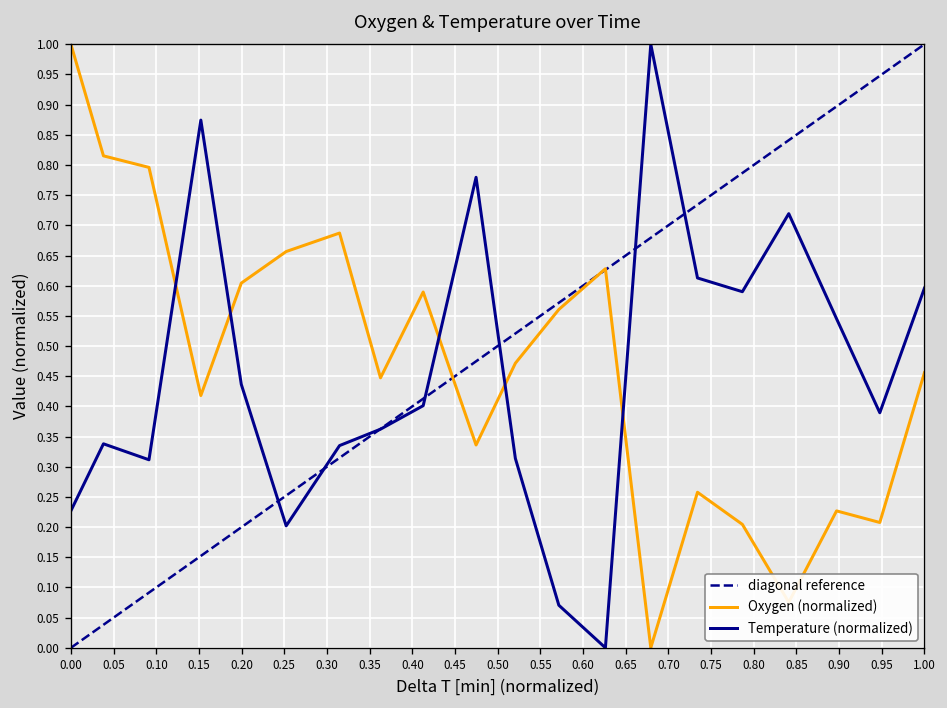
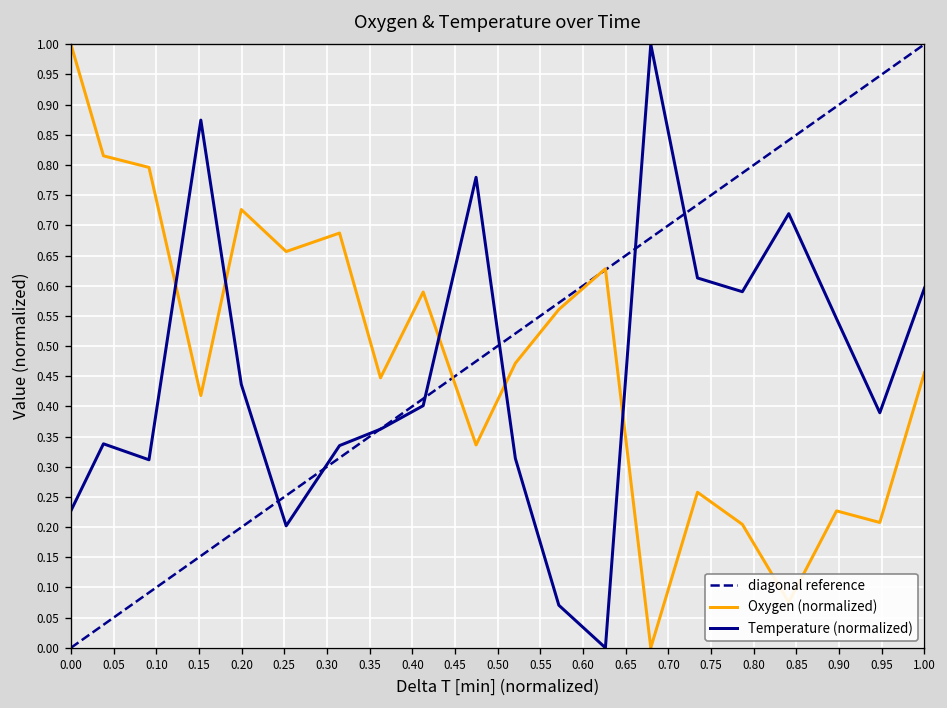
  {
    "Oxygen (normalized)": {
      "0.00": 1.00,
-     "0.20": 0.60,
+     "0.20": 0.73,
      "1.00": 0.46
    }
  }
